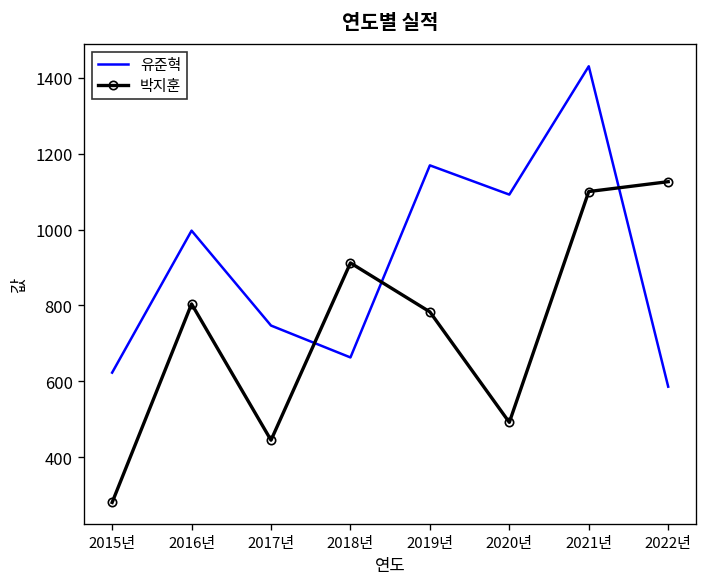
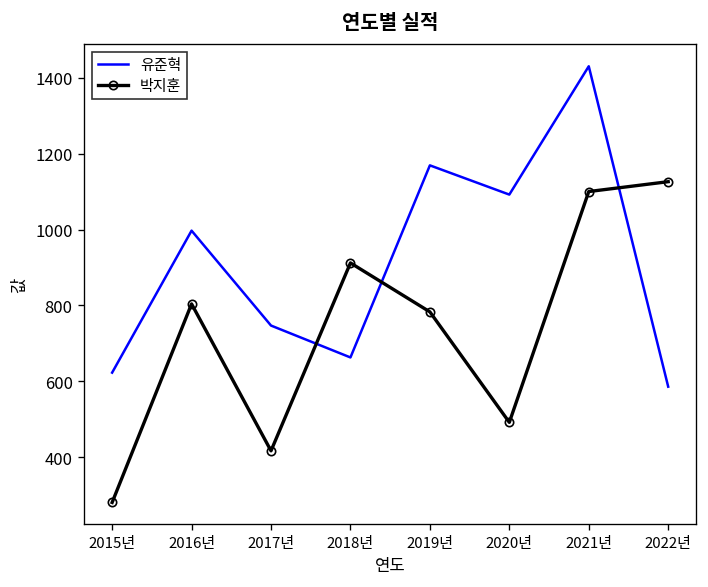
  {
    "유준혁": {
      "2015년": 620,
      "2016년": 1000,
      "2017년": 750,
      "2018년": 660,
      "2019년": 1170,
      "2020년": 1090,
      "2021년": 1430,
      "2022년": 590
    },
    "박지훈": {
      "2015년": 280,
      "2016년": 800,
-     "2017년": 450,
+     "2017년": 420,
      "2018년": 910,
      "2019년": 780,
      "2020년": 490,
      "2021년": 1100,
      "2022년": 1130
    }
  }
